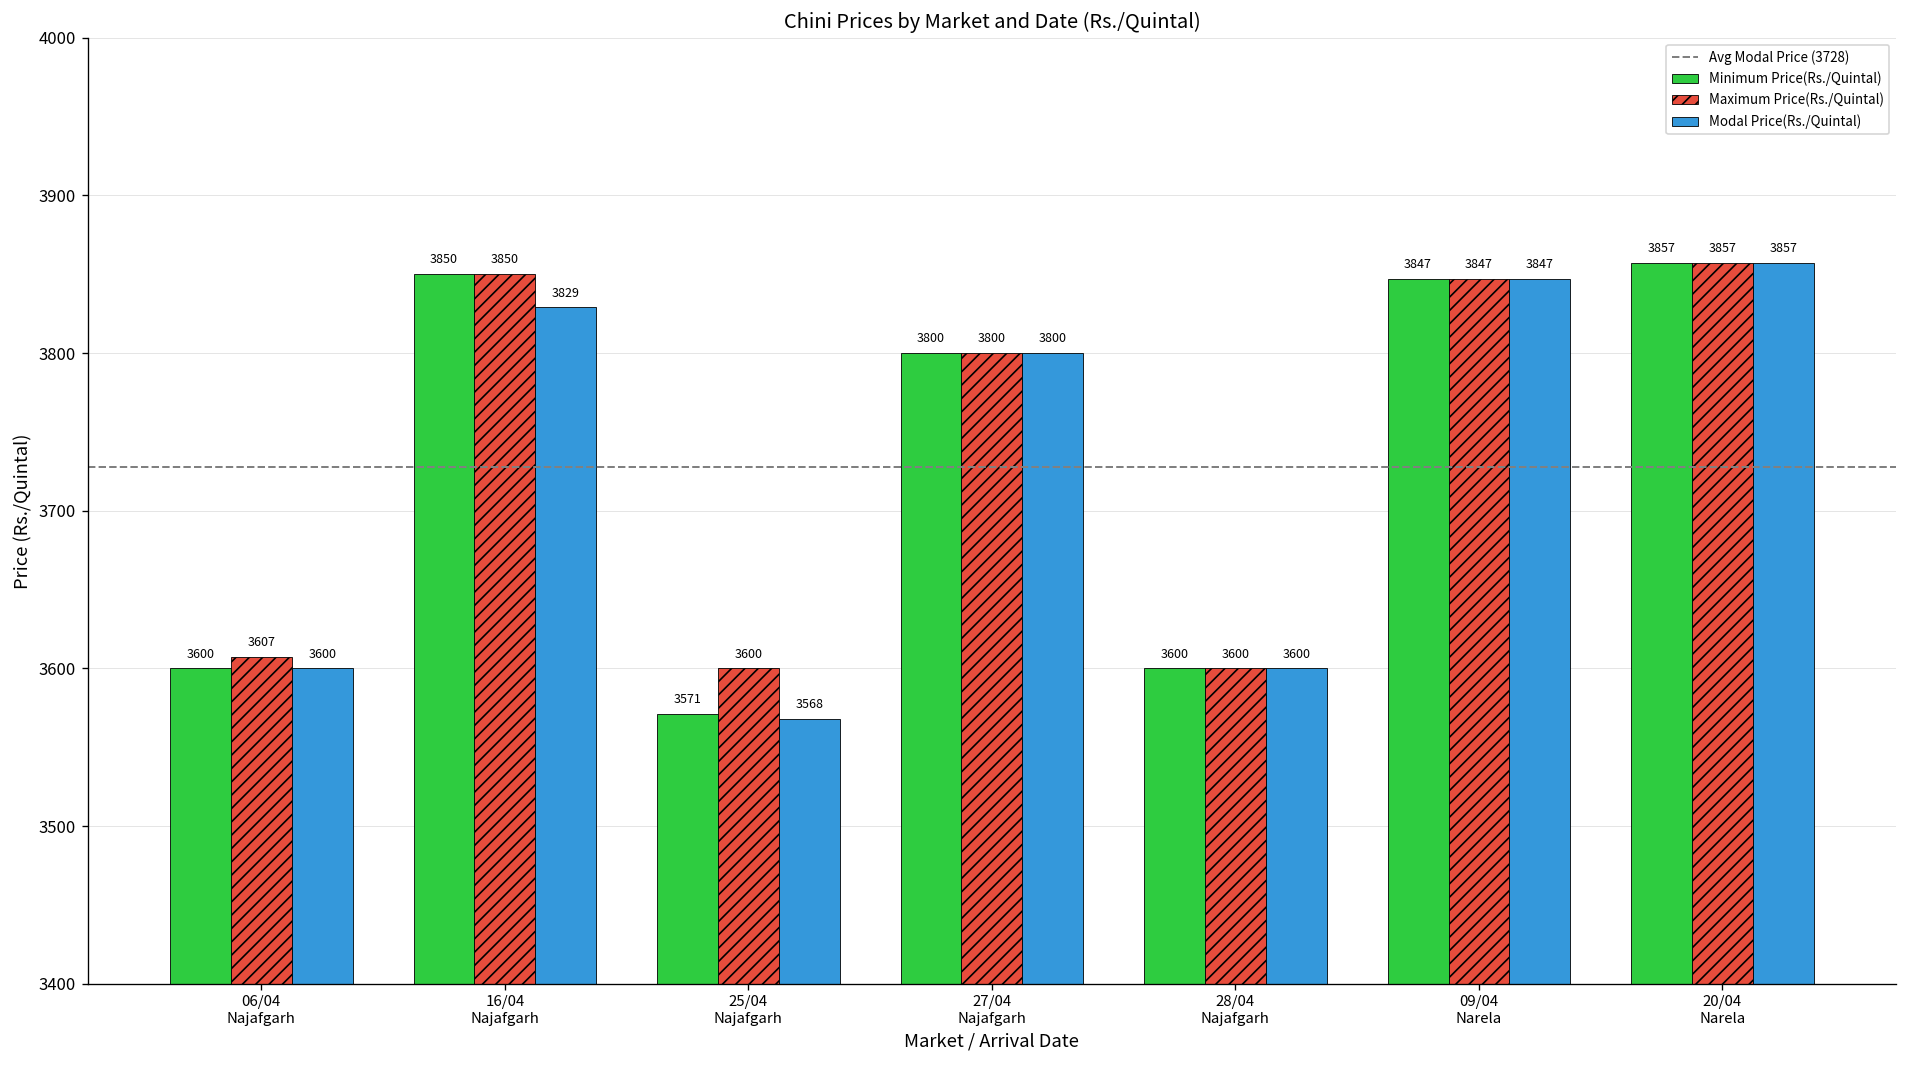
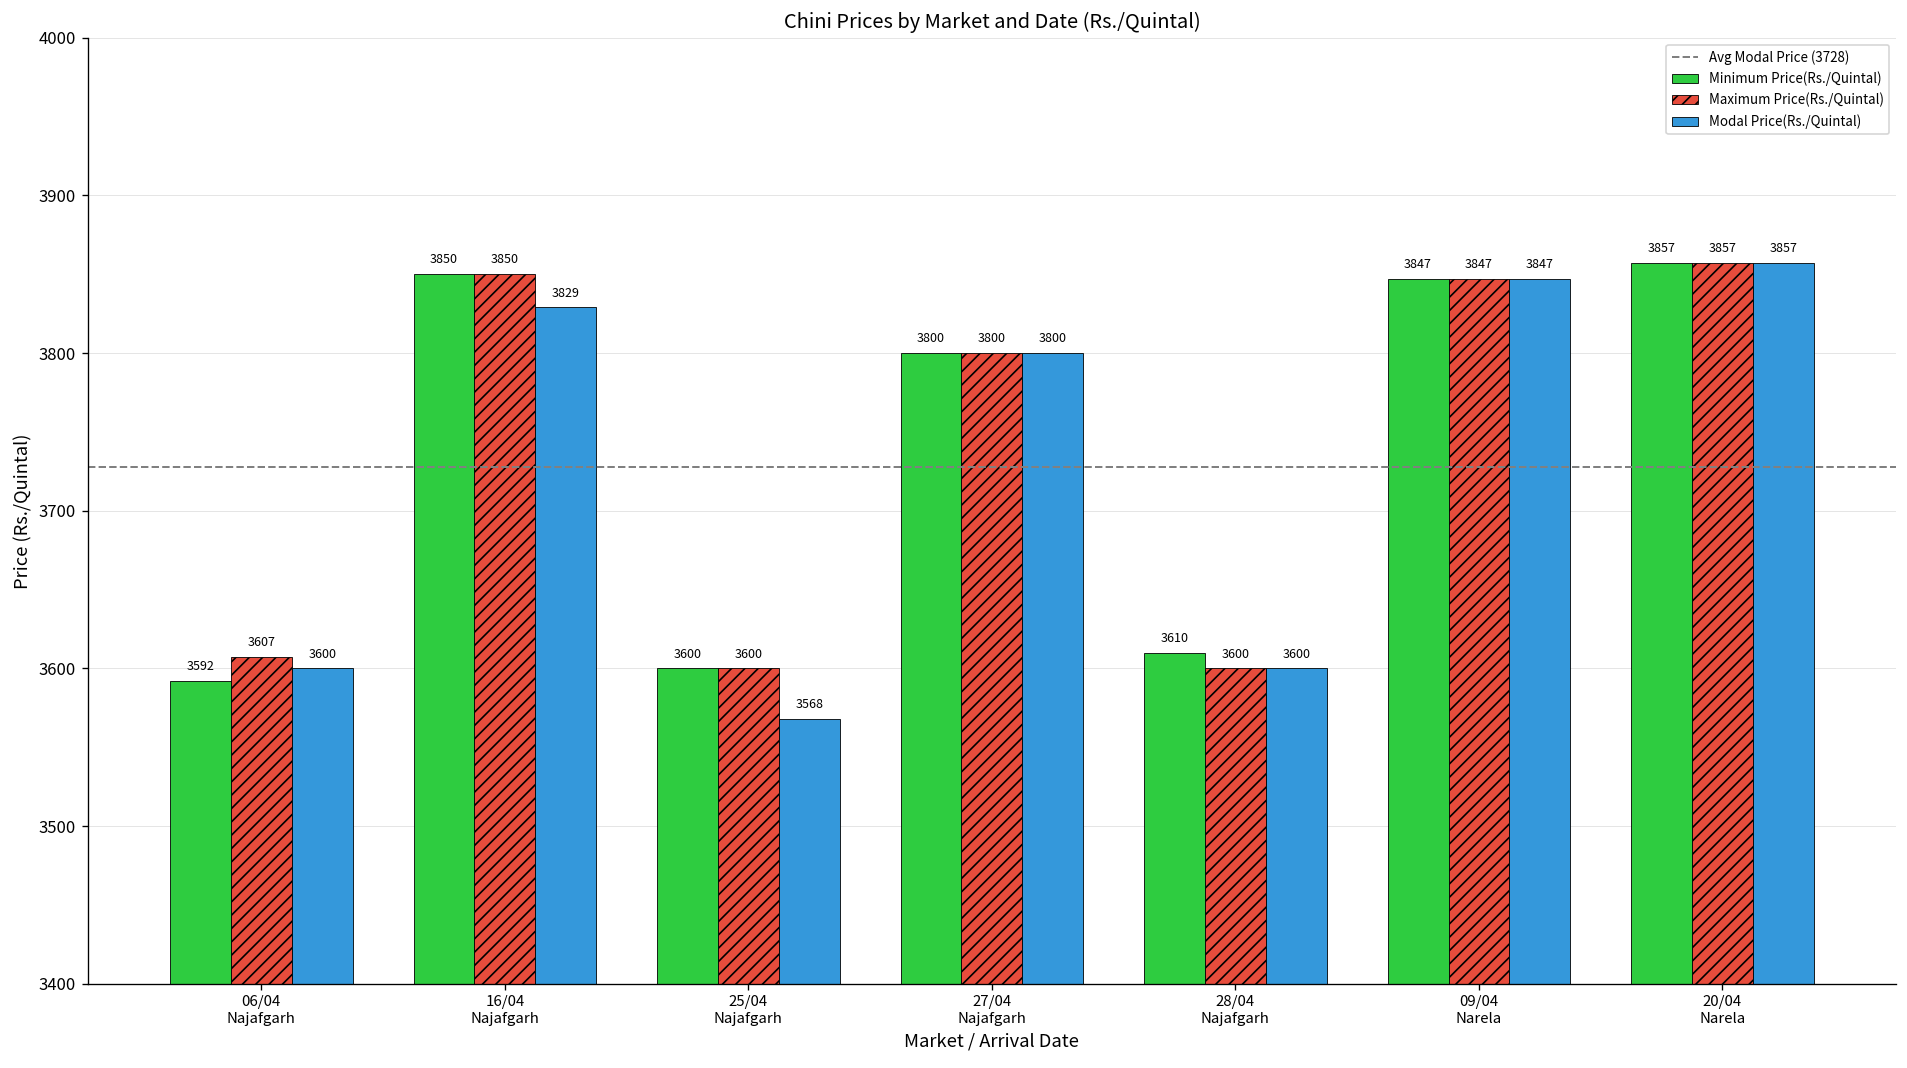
  {
    "Minimum Price(Rs./Quintal)": {
-     "06/04 Najafgarh": 3600,
+     "06/04 Najafgarh": 3592,
      "16/04 Najafgarh": 3850,
-     "25/04 Najafgarh": 3571,
+     "25/04 Najafgarh": 3600,
      "27/04 Najafgarh": 3800,
-     "28/04 Najafgarh": 3600,
+     "28/04 Najafgarh": 3610,
      "09/04 Narela": 3847,
      "20/04 Narela": 3857
    },
    "Maximum Price(Rs./Quintal)": {
      "06/04 Najafgarh": 3607,
      "16/04 Najafgarh": 3850,
      "25/04 Najafgarh": 3600,
      "27/04 Najafgarh": 3800,
      "28/04 Najafgarh": 3600,
      "09/04 Narela": 3847,
      "20/04 Narela": 3857
    },
    "Modal Price(Rs./Quintal)": {
      "06/04 Najafgarh": 3600,
      "16/04 Najafgarh": 3829,
      "25/04 Najafgarh": 3568,
      "27/04 Najafgarh": 3800,
      "28/04 Najafgarh": 3600,
      "09/04 Narela": 3847,
      "20/04 Narela": 3857
    }
  }
